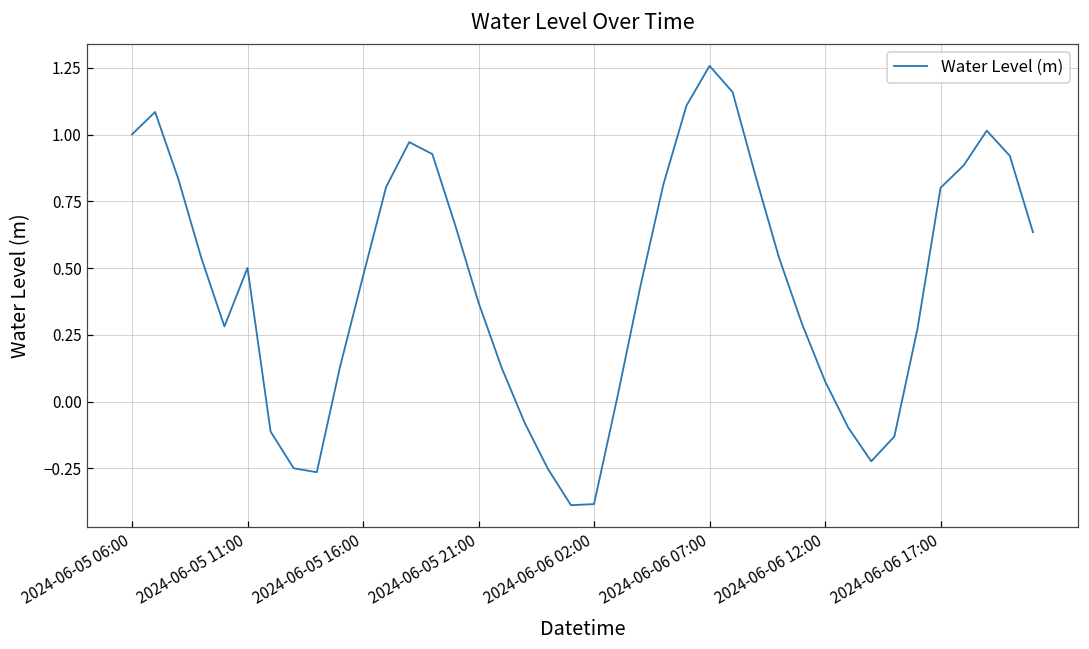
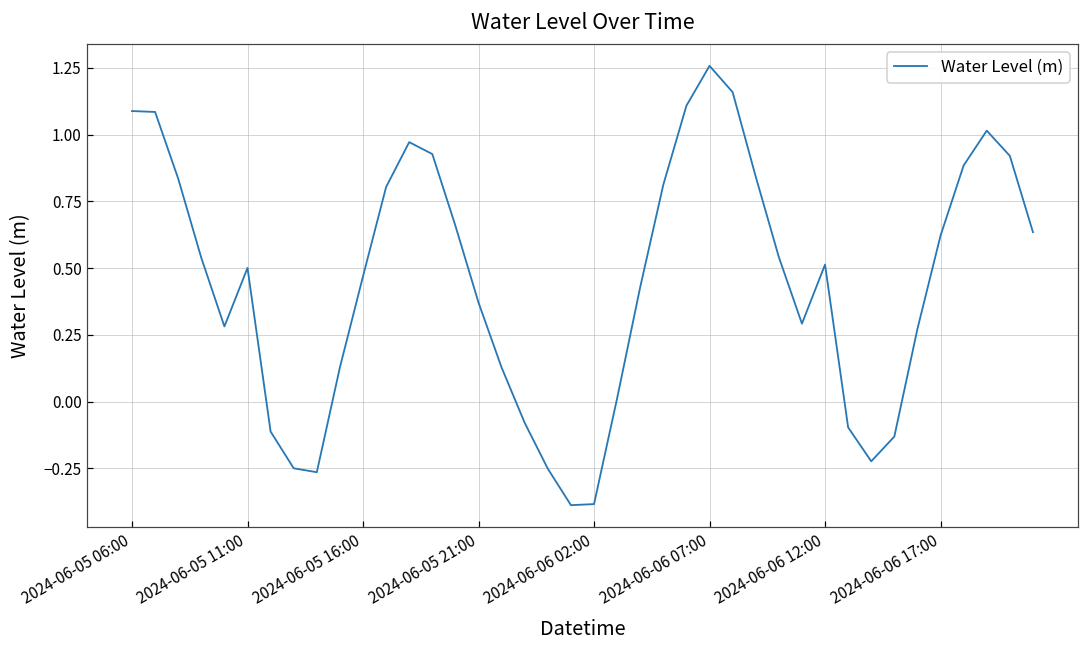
  {
-   "2024-06-05 06:00": 1.00,
+   "2024-06-05 06:00": 1.09,
    "2024-06-05 11:00": 0.50,
    "2024-06-05 16:00": 0.47,
    "2024-06-05 21:00": 0.37,
    "2024-06-06 02:00": -0.38,
    "2024-06-06 07:00": 1.26,
-   "2024-06-06 12:00": 0.08,
-   "2024-06-06 17:00": 0.80
+   "2024-06-06 12:00": 0.51,
+   "2024-06-06 17:00": 0.62
  }
